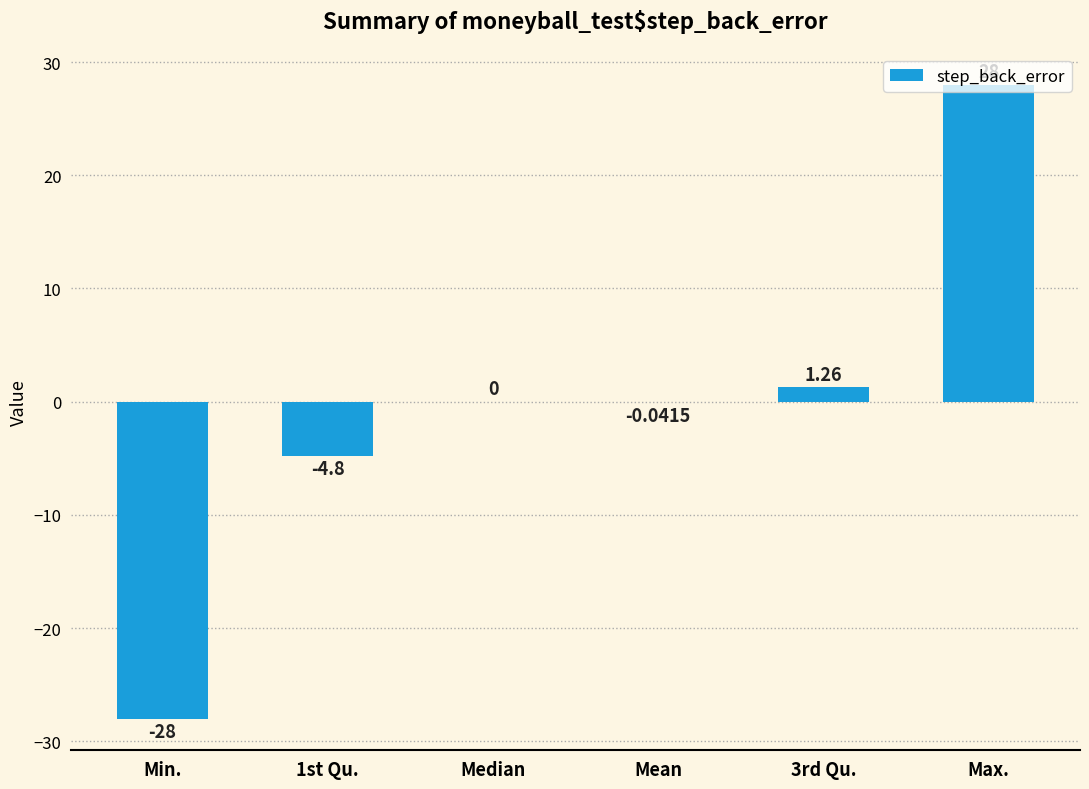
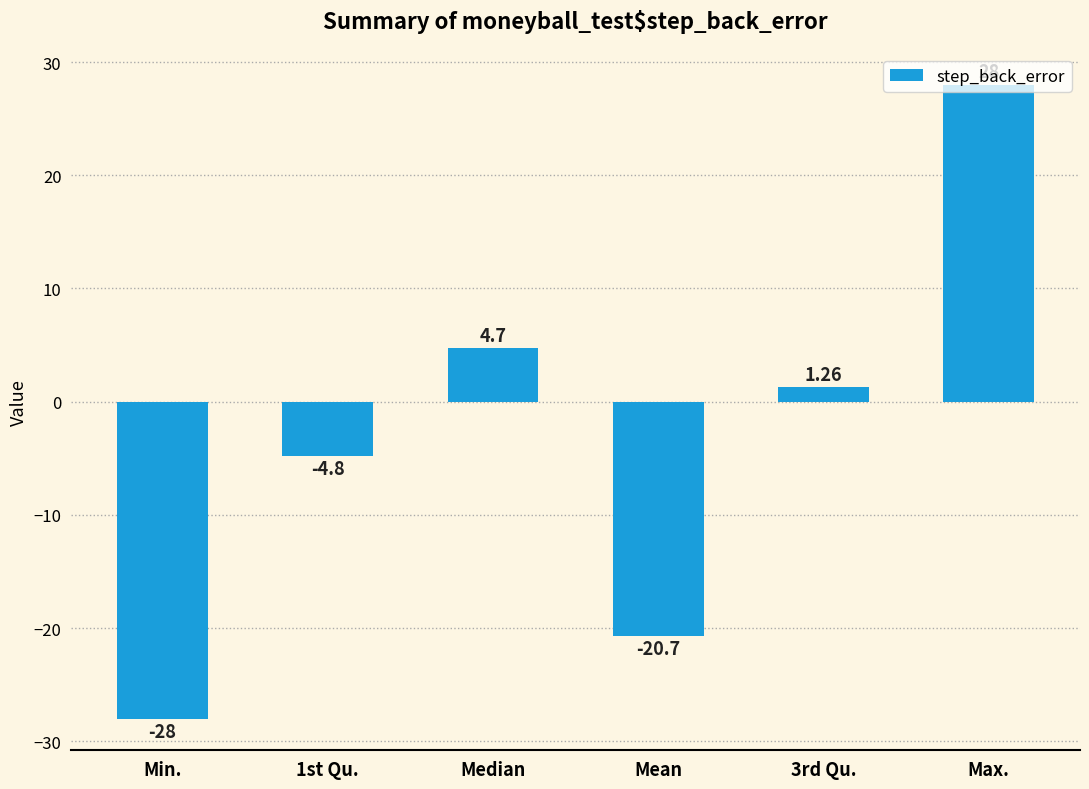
  {
    "Min.": -28,
    "1st Qu.": -4.8,
-   "Median": 0,
-   "Mean": -0.0415,
+   "Median": 4.7,
+   "Mean": -20.7,
    "3rd Qu.": 1.26
  }
